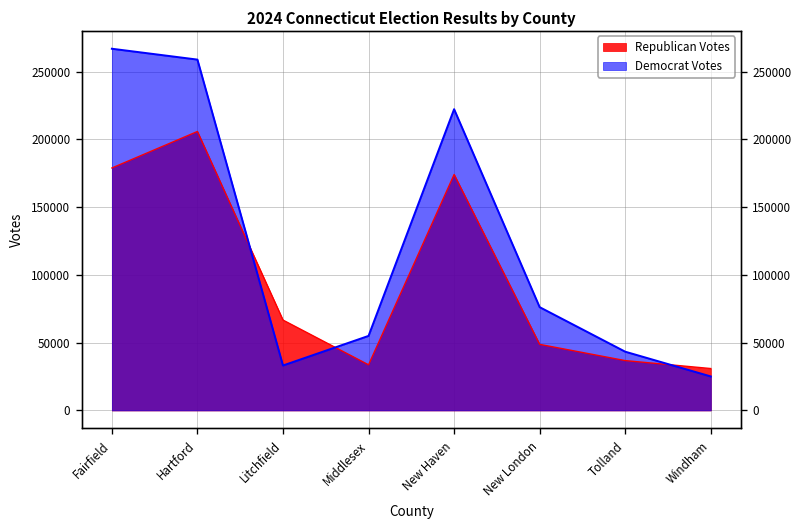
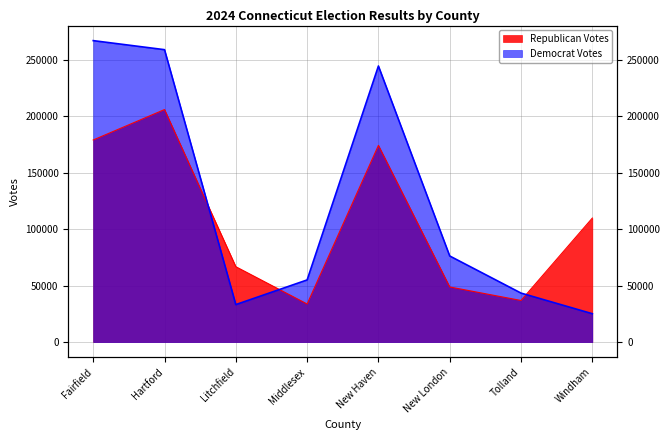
  {
    "Republican Votes": {
      "Fairfield": 179000,
      "Hartford": 206000,
      "Litchfield": 67000,
      "Middlesex": 34000,
      "New Haven": 174000,
      "New London": 49000,
      "Tolland": 37000,
-     "Windham": 31000
+     "Windham": 110000
    },
    "Democrat Votes": {
      "Fairfield": 267000,
      "Hartford": 259000,
      "Litchfield": 33000,
      "Middlesex": 55000,
-     "New Haven": 222000,
+     "New Haven": 244000,
      "New London": 76000,
      "Tolland": 43000,
      "Windham": 25000
    }
  }
